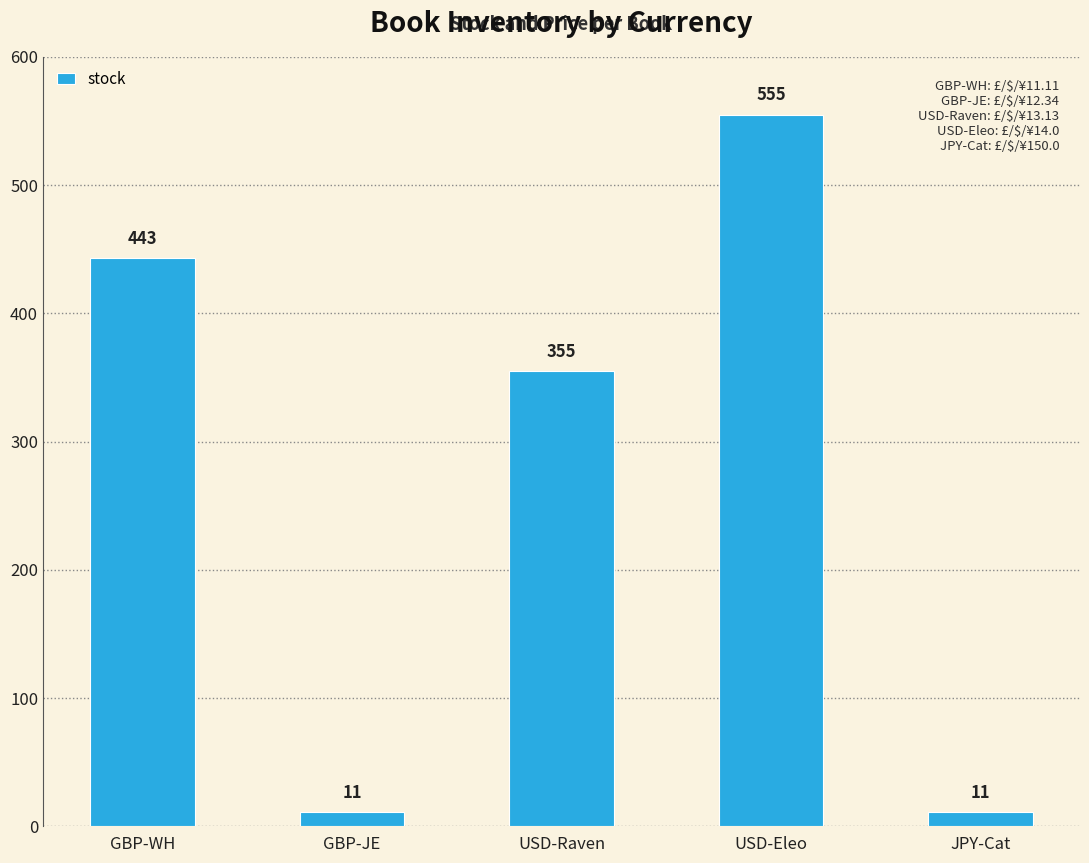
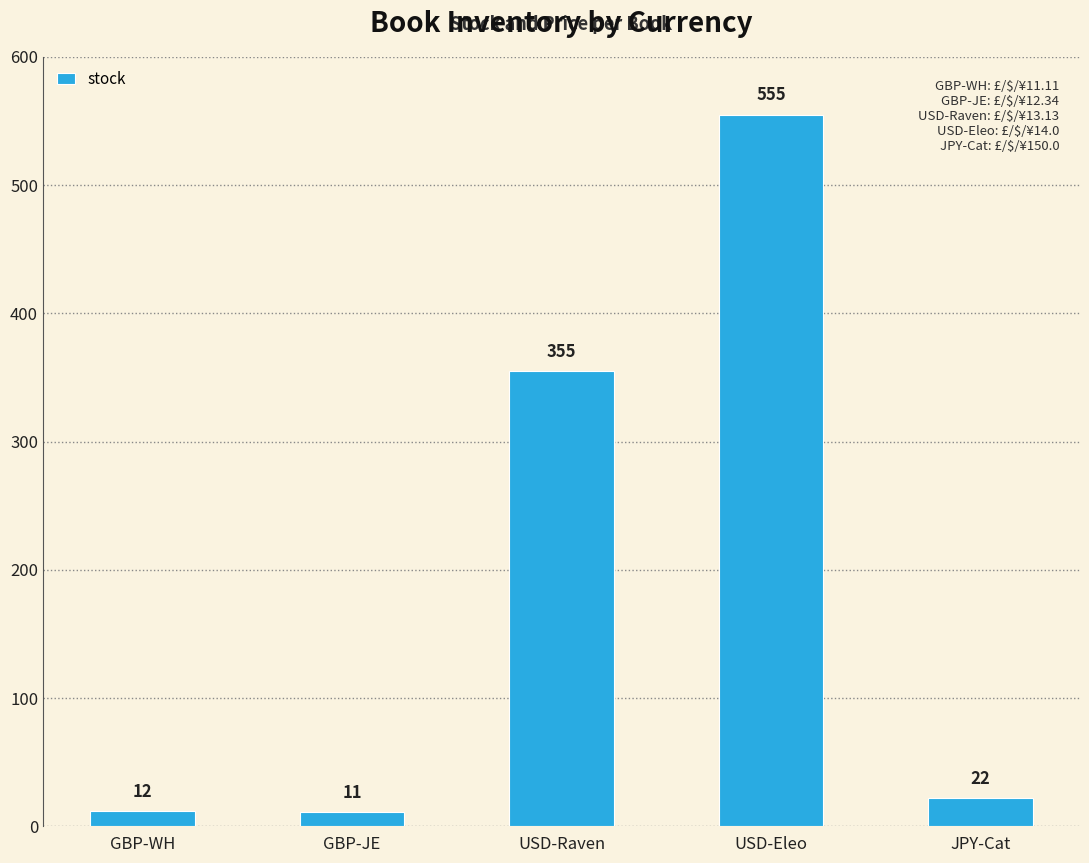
  {
-   "GBP-WH": 443,
+   "GBP-WH": 12,
    "GBP-JE": 11,
    "USD-Raven": 355,
    "USD-Eleo": 555,
-   "JPY-Cat": 11
+   "JPY-Cat": 22
  }
